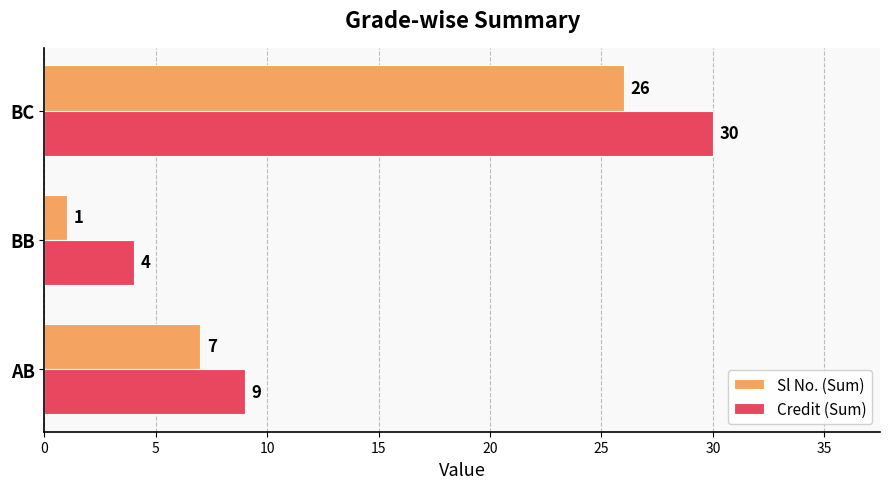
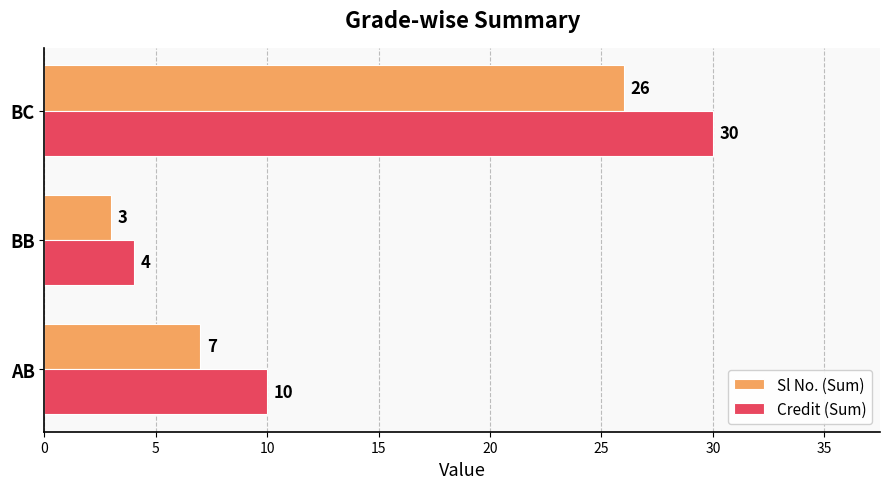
  {
    "Sl No. (Sum)": {
      "BC": 26,
-     "BB": 1,
+     "BB": 3,
      "AB": 7
    },
    "Credit (Sum)": {
      "BC": 30,
      "BB": 4,
-     "AB": 9
+     "AB": 10
    }
  }
